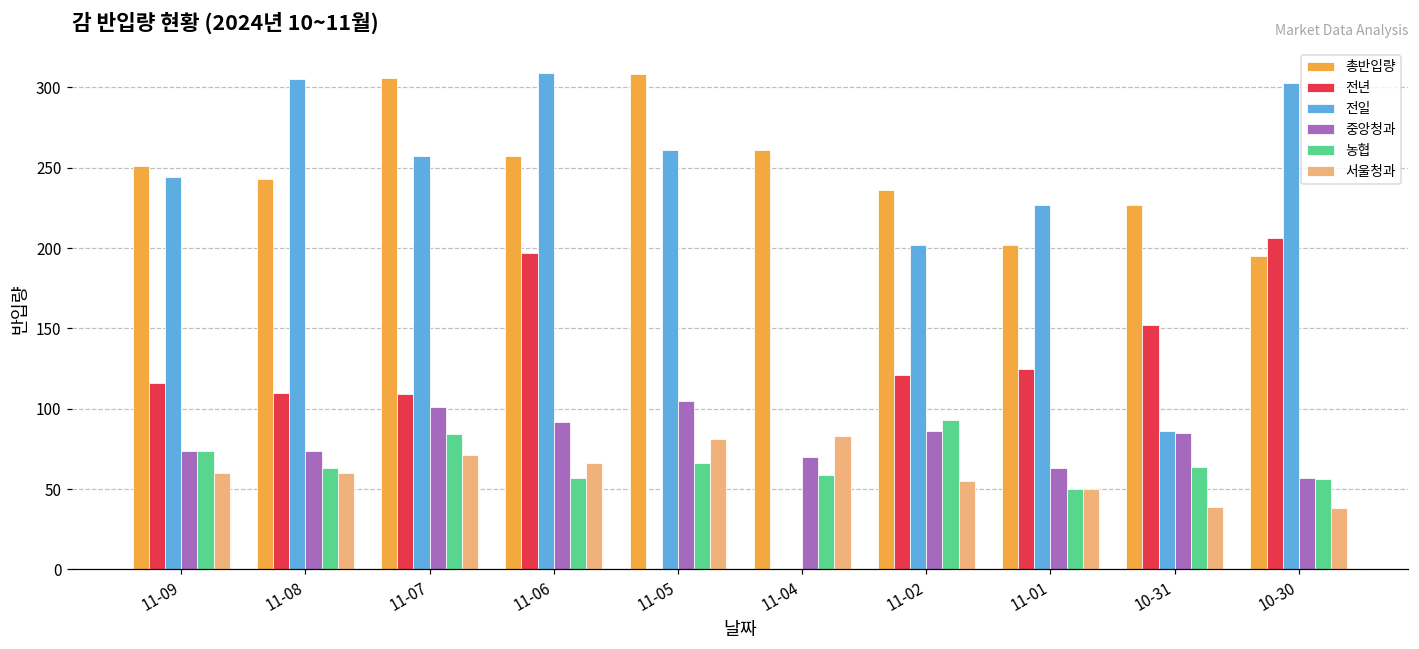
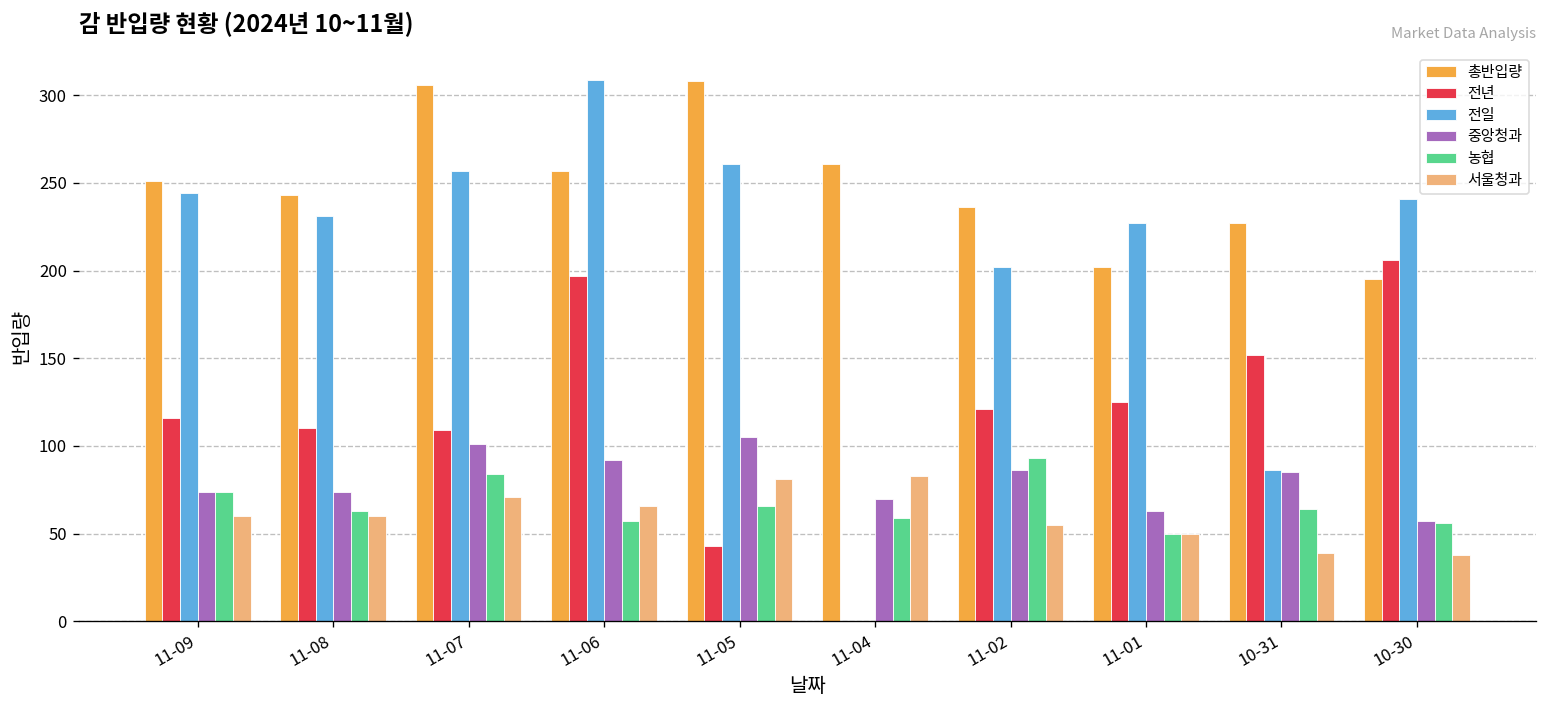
  {
    "전년": {
      "11-09": 116,
      "11-08": 110,
      "11-07": 109,
      "11-06": 197,
-     "11-05": 0,
+     "11-05": 43,
      "11-04": 0,
      "11-02": 121,
      "11-01": 125,
      "10-31": 152,
      "10-30": 206
    },
    "전일": {
      "11-09": 244,
-     "11-08": 305,
+     "11-08": 231,
      "11-07": 257,
      "11-06": 309,
      "11-05": 261,
      "11-04": 0,
      "11-02": 202,
      "11-01": 227,
      "10-31": 86,
-     "10-30": 303
+     "10-30": 241
    },
    "중앙청과": {
      "11-09": 74,
      "11-08": 74,
      "11-07": 101,
      "11-06": 92,
      "11-05": 105,
      "11-04": 70,
      "11-02": 86,
      "11-01": 63,
      "10-31": 85,
      "10-30": 57
    },
    "농협": {
      "11-09": 74,
      "11-08": 63,
      "11-07": 84,
      "11-06": 57,
      "11-05": 66,
      "11-04": 59,
      "11-02": 93,
      "11-01": 50,
      "10-31": 64,
      "10-30": 56
    }
  }
